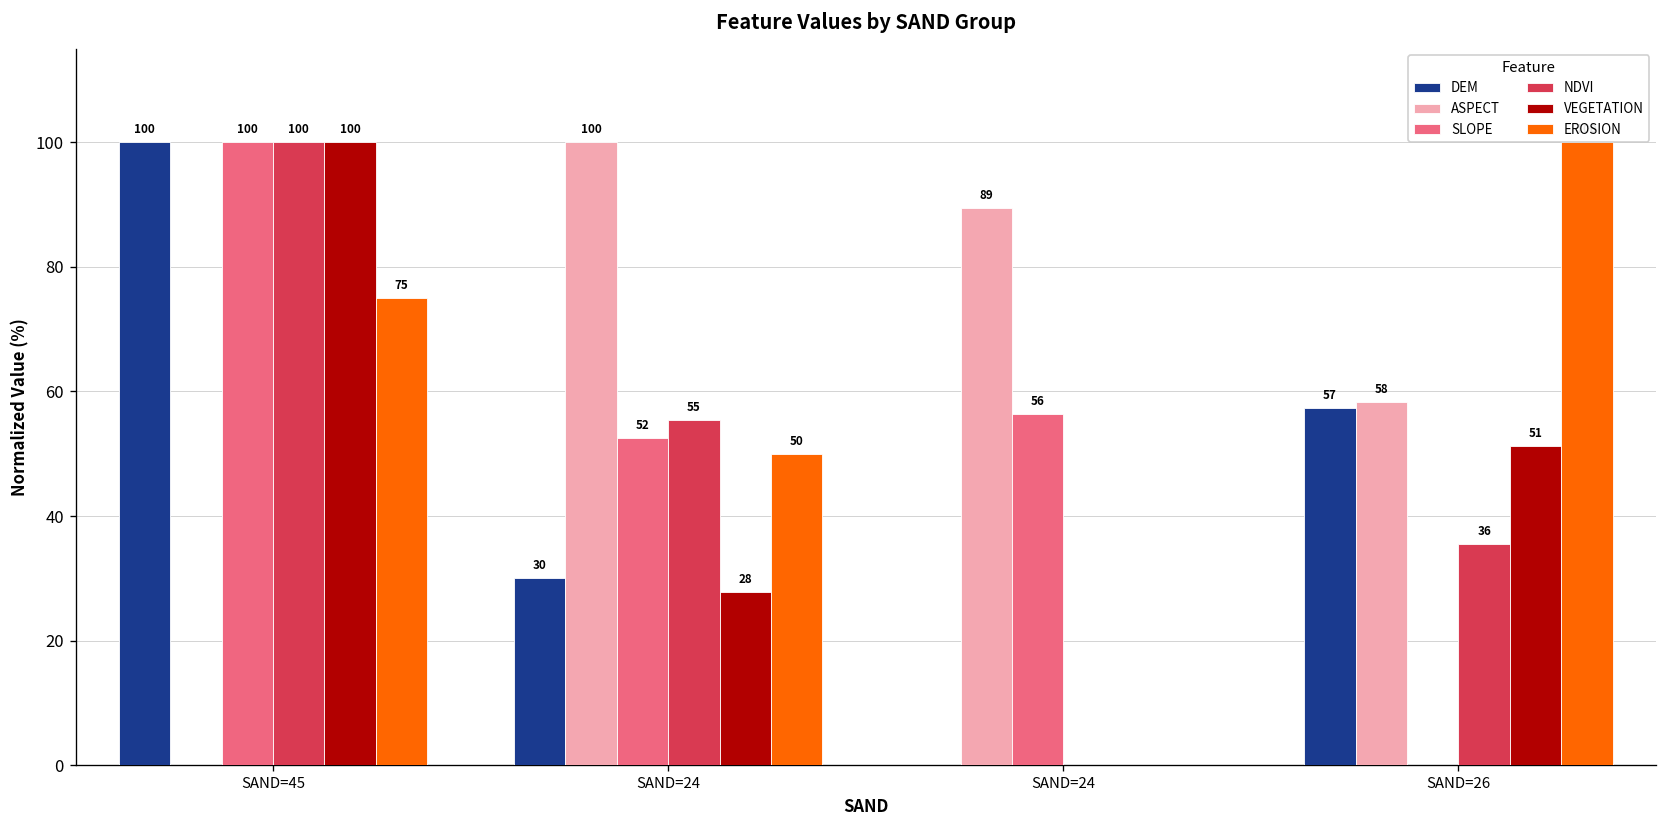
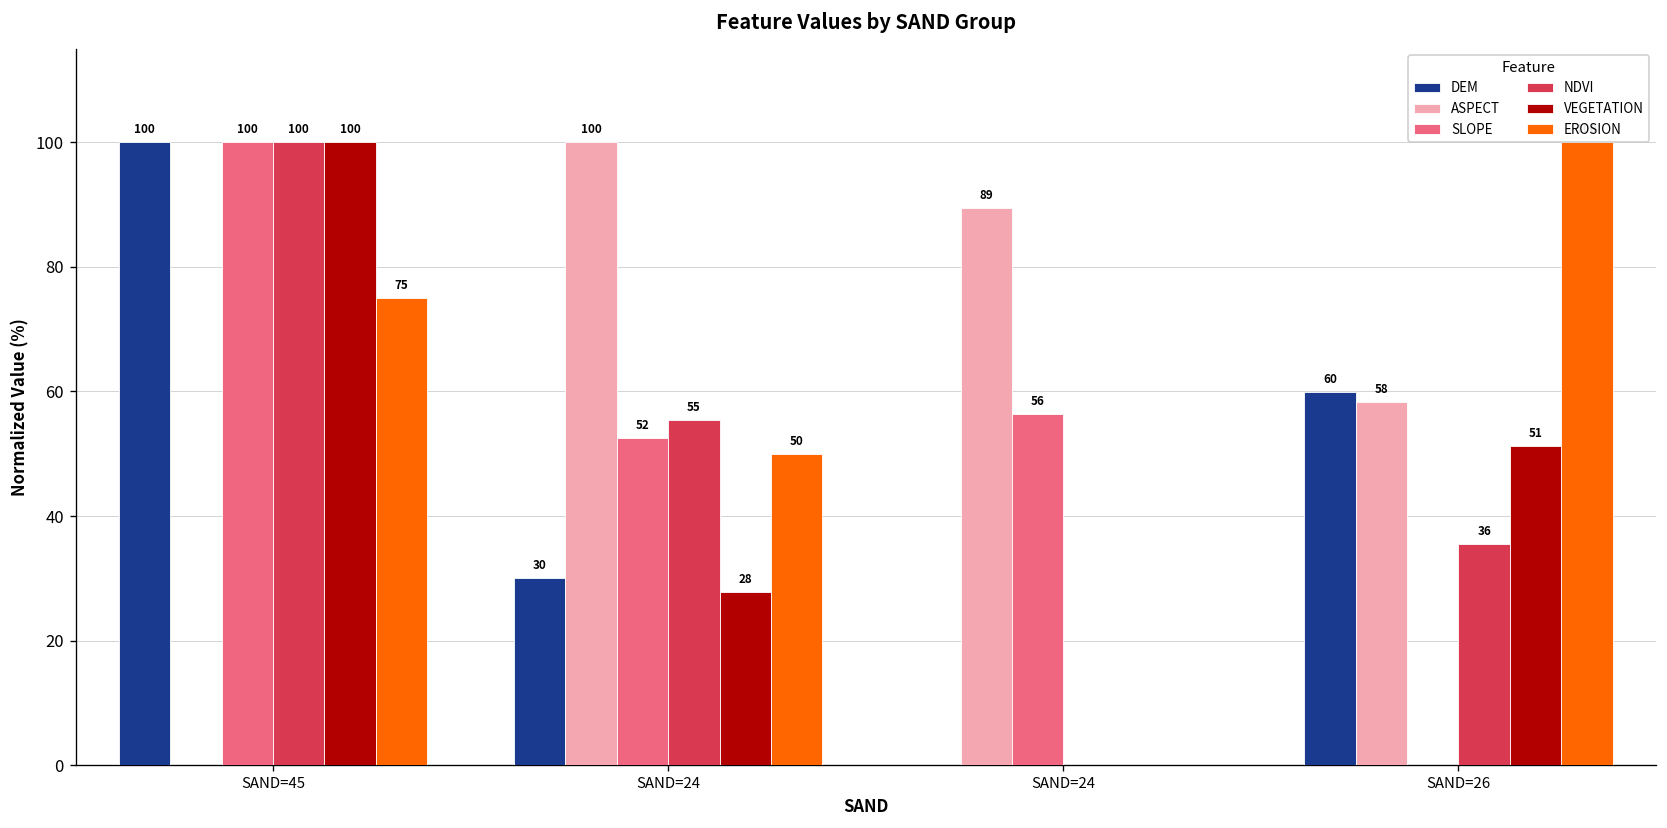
  {
    "DEM": {
      "SAND=45": 100,
-     "SAND=26": 57
+     "SAND=26": 60
    },
    "ASPECT": {
      "SAND=26": 58
    },
    "SLOPE": {
      "SAND=45": 100
    },
    "NDVI": {
      "SAND=45": 100,
      "SAND=26": 36
    },
    "VEGETATION": {
      "SAND=45": 100,
      "SAND=26": 51
    },
    "EROSION": {
      "SAND=45": 75
    }
  }
